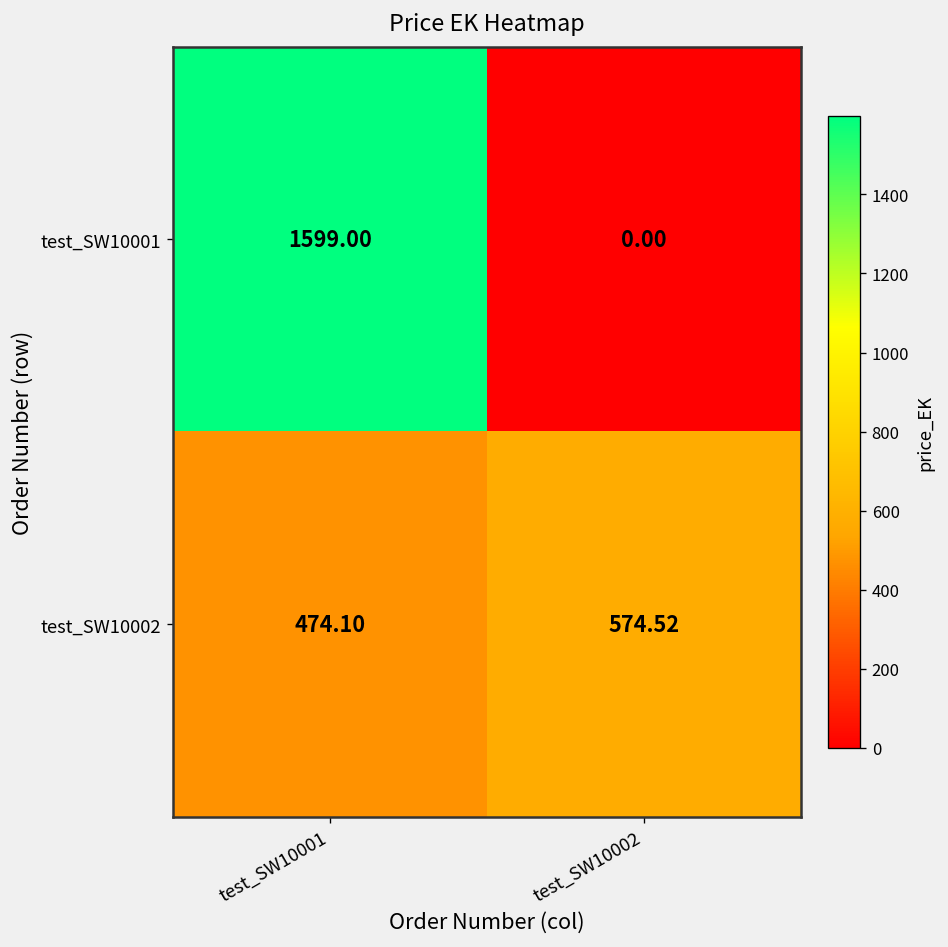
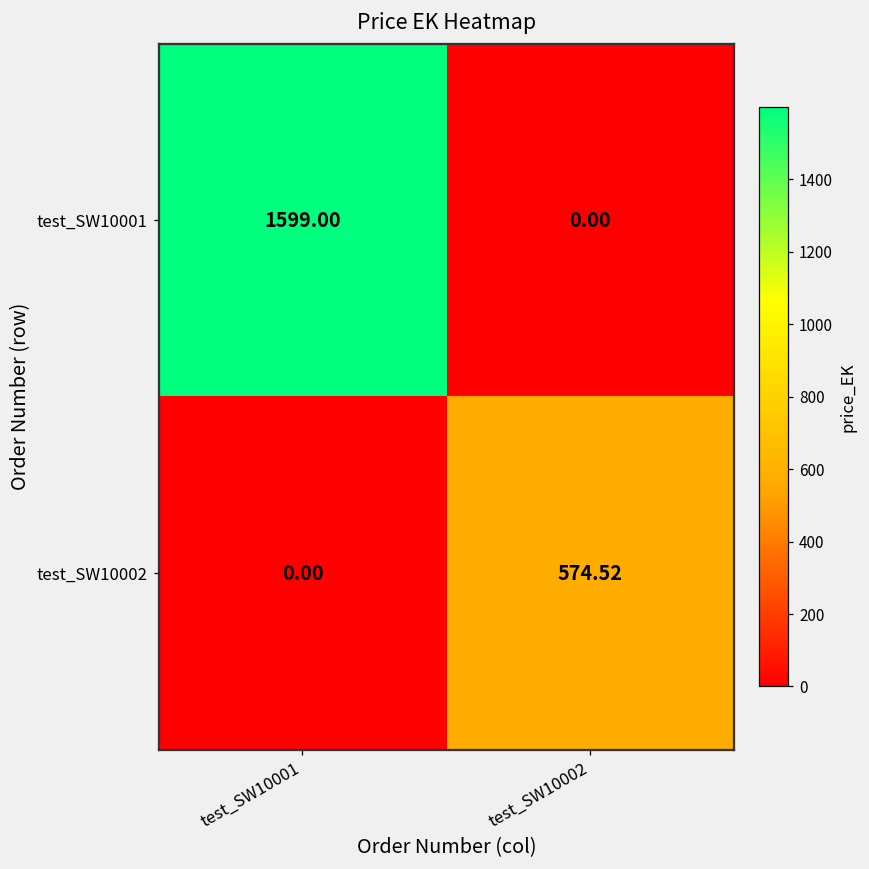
  {
    "test_SW10001": {
      "test_SW10001": 1599.00,
      "test_SW10002": 0.00
    },
    "test_SW10002": {
-     "test_SW10001": 474.10,
+     "test_SW10001": 0.00,
      "test_SW10002": 574.52
    }
  }
